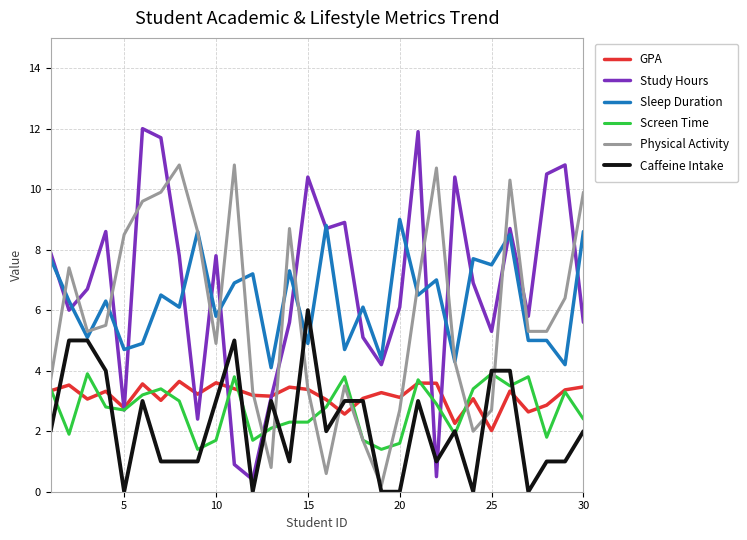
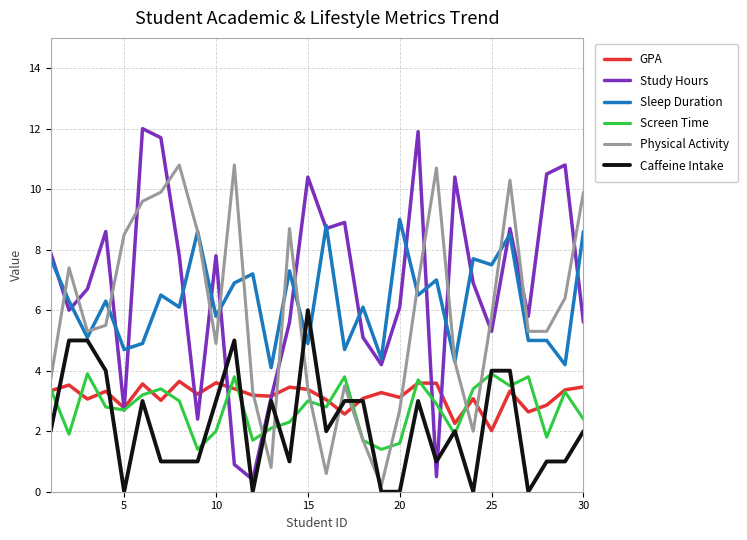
  {
    "GPA": {
      "10": 3.6,
      "20": 3.1,
      "25": 2.0,
      "30": 3.5
    },
    "Study Hours": {
      "10": 7.8,
      "15": 10.4,
      "20": 6.1,
      "25": 5.3,
      "30": 5.6
    },
    "Sleep Duration": {
      "5": 4.7,
      "10": 5.8,
      "15": 4.9,
      "20": 9.0,
      "25": 7.5,
      "30": 8.6
    },
    "Screen Time": {
-     "10": 1.7,
-     "15": 2.3,
+     "10": 2.0,
+     "15": 3.0,
      "20": 1.6,
      "25": 3.9,
      "30": 2.4
    },
    "Physical Activity": {
      "5": 8.5,
      "10": 4.9,
      "20": 2.7,
-     "25": 2.7,
+     "25": 5.8,
      "30": 9.9
    },
    "Caffeine Intake": {
      "5": 0.0,
      "10": 3.0,
      "15": 6.0,
      "20": 0.0,
      "25": 4.0,
      "30": 2.0
    }
  }
